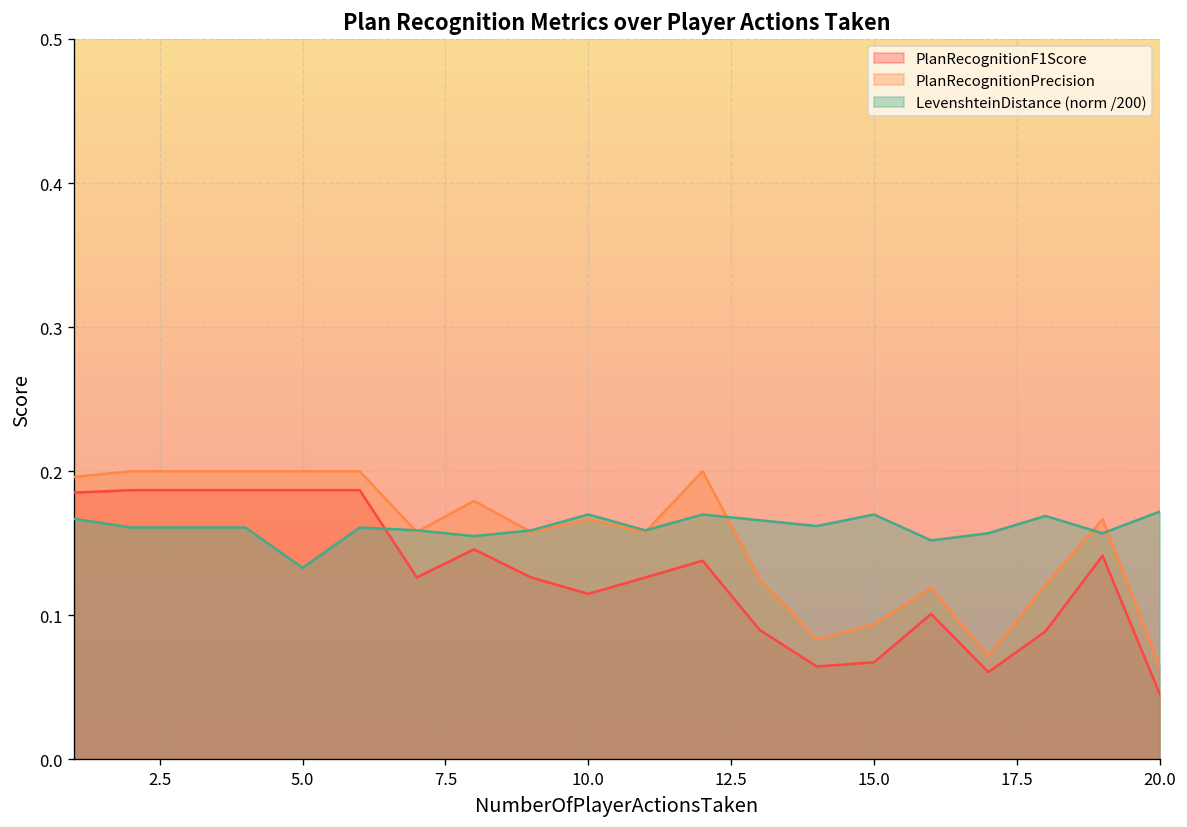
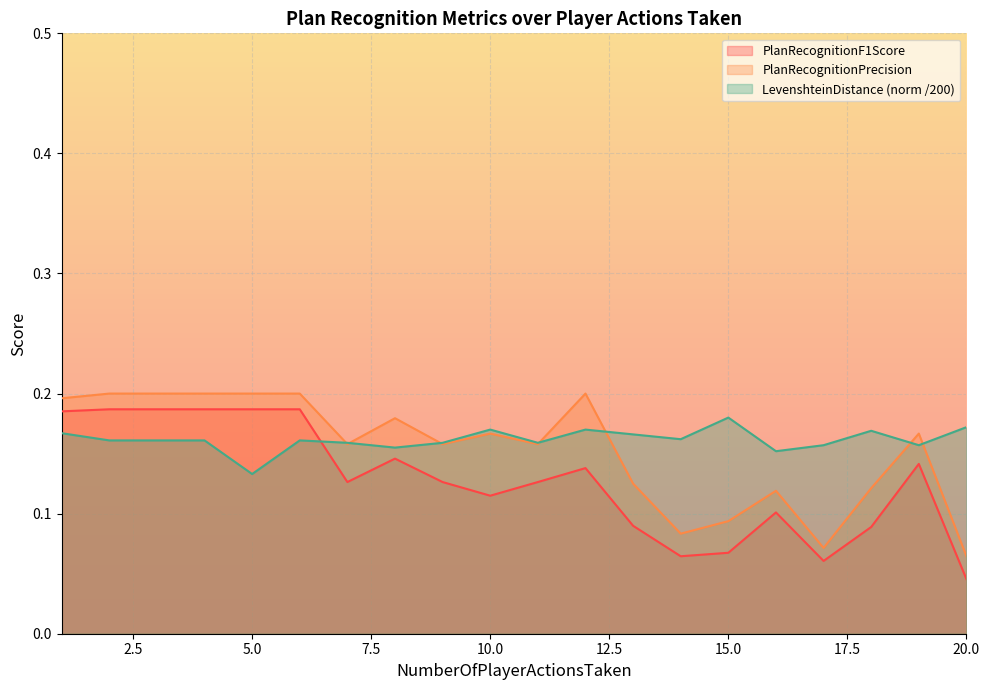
  {
    "LevenshteinDistance (norm /200)": {
      "5.0": 0.133,
      "10.0": 0.17,
-     "15.0": 0.17,
+     "15.0": 0.18,
      "20.0": 0.17
    }
  }
